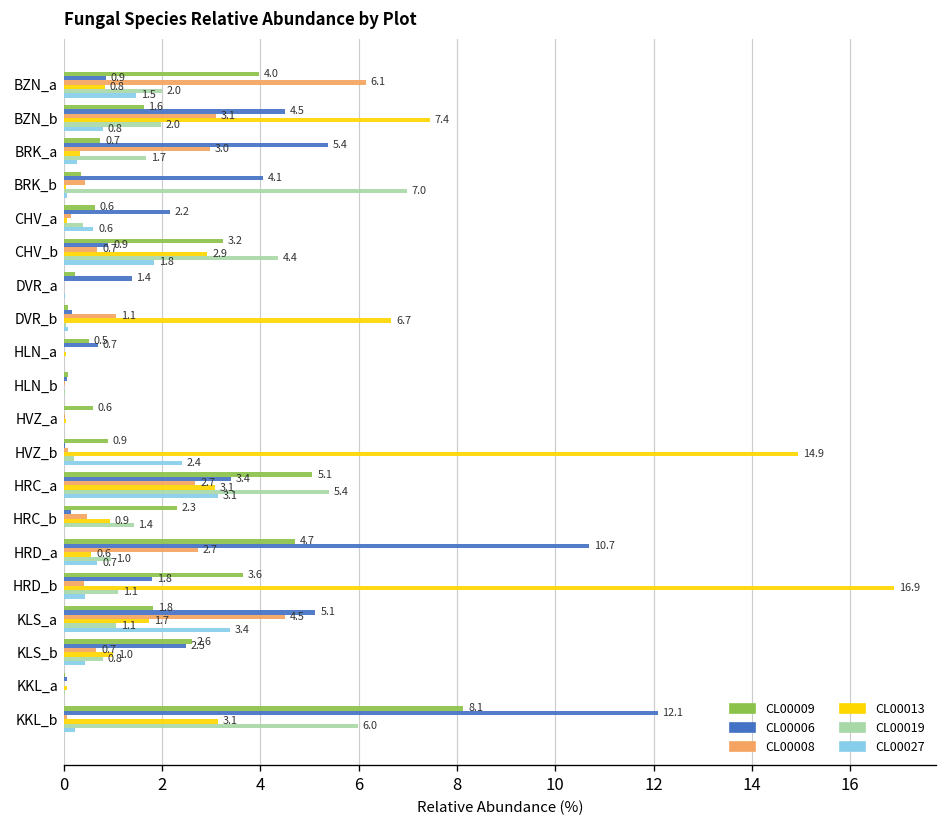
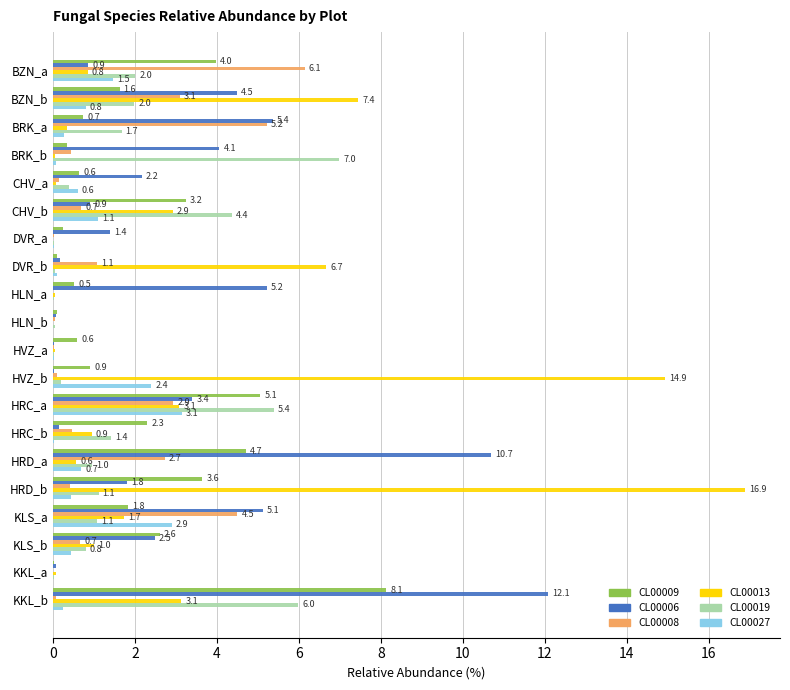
  {
    "CL00009": {
      "BZN_a": 4.0,
      "BZN_b": 1.6,
      "BRK_a": 0.7,
      "CHV_a": 0.6,
      "CHV_b": 3.2,
      "HVZ_a": 0.6,
      "HVZ_b": 0.9,
      "HRC_a": 5.1,
      "HRC_b": 2.3,
      "HRD_a": 4.7,
      "HRD_b": 3.6,
      "KLS_a": 1.8,
      "KKL_b": 8.1
    },
    "CL00006": {
      "BZN_b": 4.5,
      "BRK_a": 5.4,
      "BRK_b": 4.1,
      "CHV_a": 2.2,
      "CHV_b": 0.9,
      "DVR_a": 1.4,
-     "HLN_a": 0.7,
+     "HLN_a": 5.2,
      "HRC_a": 3.4,
      "HRD_a": 10.7,
      "HRD_b": 1.8,
      "KLS_a": 5.1,
      "KKL_b": 12.1
    },
    "CL00008": {
      "BZN_a": 6.1,
      "BZN_b": 3.1,
-     "BRK_a": 3.0,
+     "BRK_a": 5.2,
      "CHV_b": 0.7,
      "DVR_b": 1.1,
-     "HRC_a": 2.7,
+     "HRC_a": 2.9,
      "HRD_a": 2.7,
      "KLS_a": 4.5,
      "KLS_b": 0.7
    },
    "CL00013": {
      "BZN_b": 7.4,
      "CHV_b": 2.9,
      "DVR_b": 6.7,
      "HVZ_b": 14.9,
      "HRC_b": 0.9,
      "HRD_a": 0.6,
      "HRD_b": 16.9,
      "KLS_a": 1.7,
      "KKL_b": 3.1
    },
    "CL00019": {
      "BZN_a": 2.0,
      "BZN_b": 2.0,
      "BRK_a": 1.7,
      "BRK_b": 7.0,
      "CHV_b": 4.4,
      "HRC_a": 5.4,
      "HRC_b": 1.4,
      "HRD_a": 1.0,
      "HRD_b": 1.1,
      "KLS_a": 1.1,
      "KKL_b": 6.0
    },
    "CL00027": {
      "BZN_a": 1.5,
      "BZN_b": 0.8,
      "CHV_a": 0.6,
-     "CHV_b": 1.8,
+     "CHV_b": 1.1,
      "HVZ_b": 2.4,
      "HRD_a": 0.7,
-     "KLS_a": 3.4
+     "KLS_a": 2.9
    }
  }
